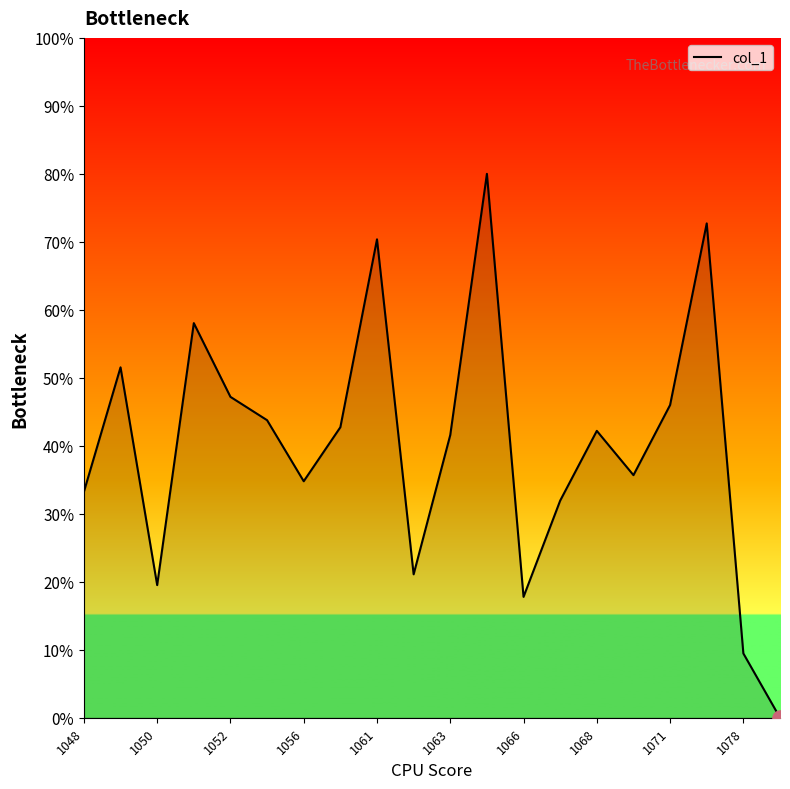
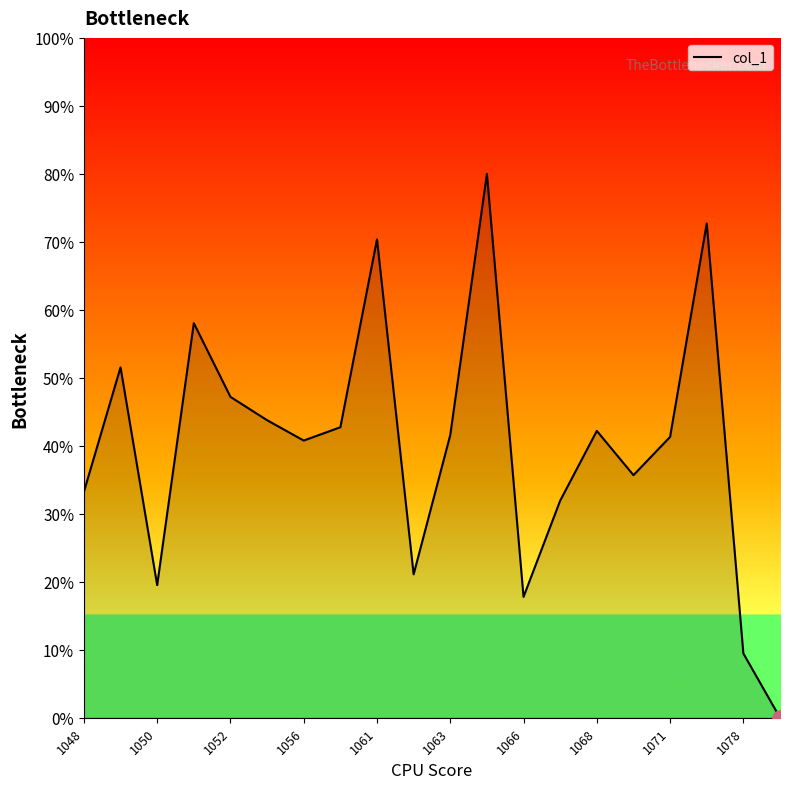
  {
    "col_1": {
      "1048": "33%",
      "1050": "20%",
      "1052": "47%",
-     "1056": "35%",
+     "1056": "41%",
      "1061": "70%",
      "1063": "42%",
      "1066": "18%",
      "1068": "42%",
-     "1071": "46%",
+     "1071": "41%",
      "1078": "9%"
    }
  }
